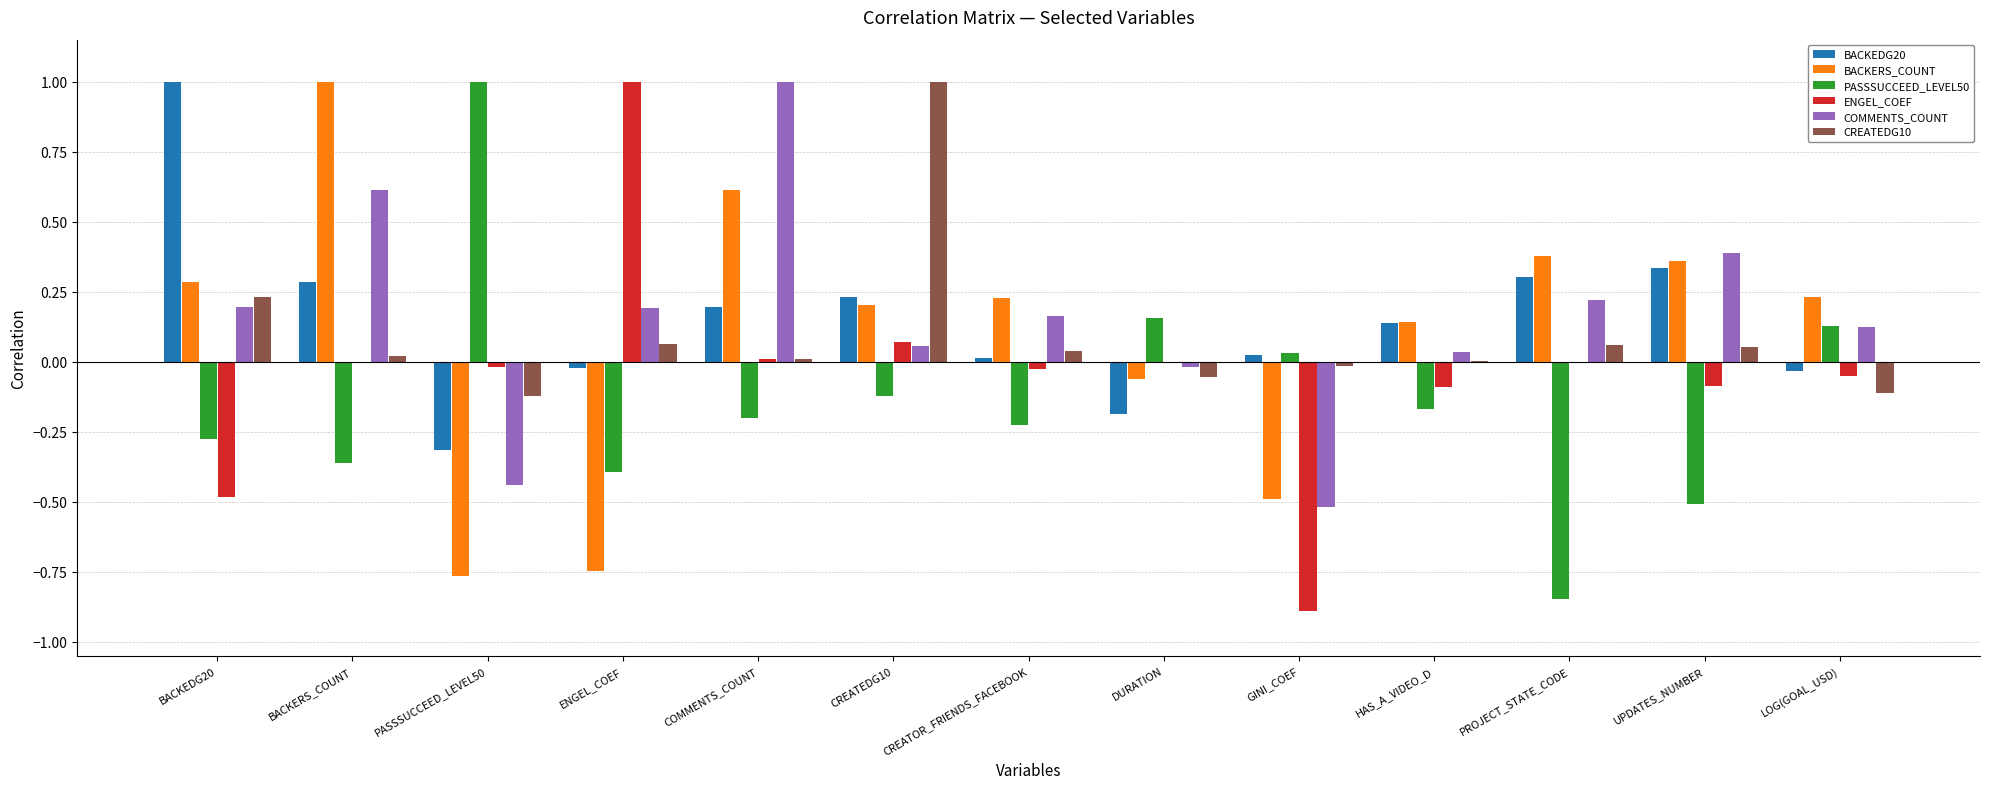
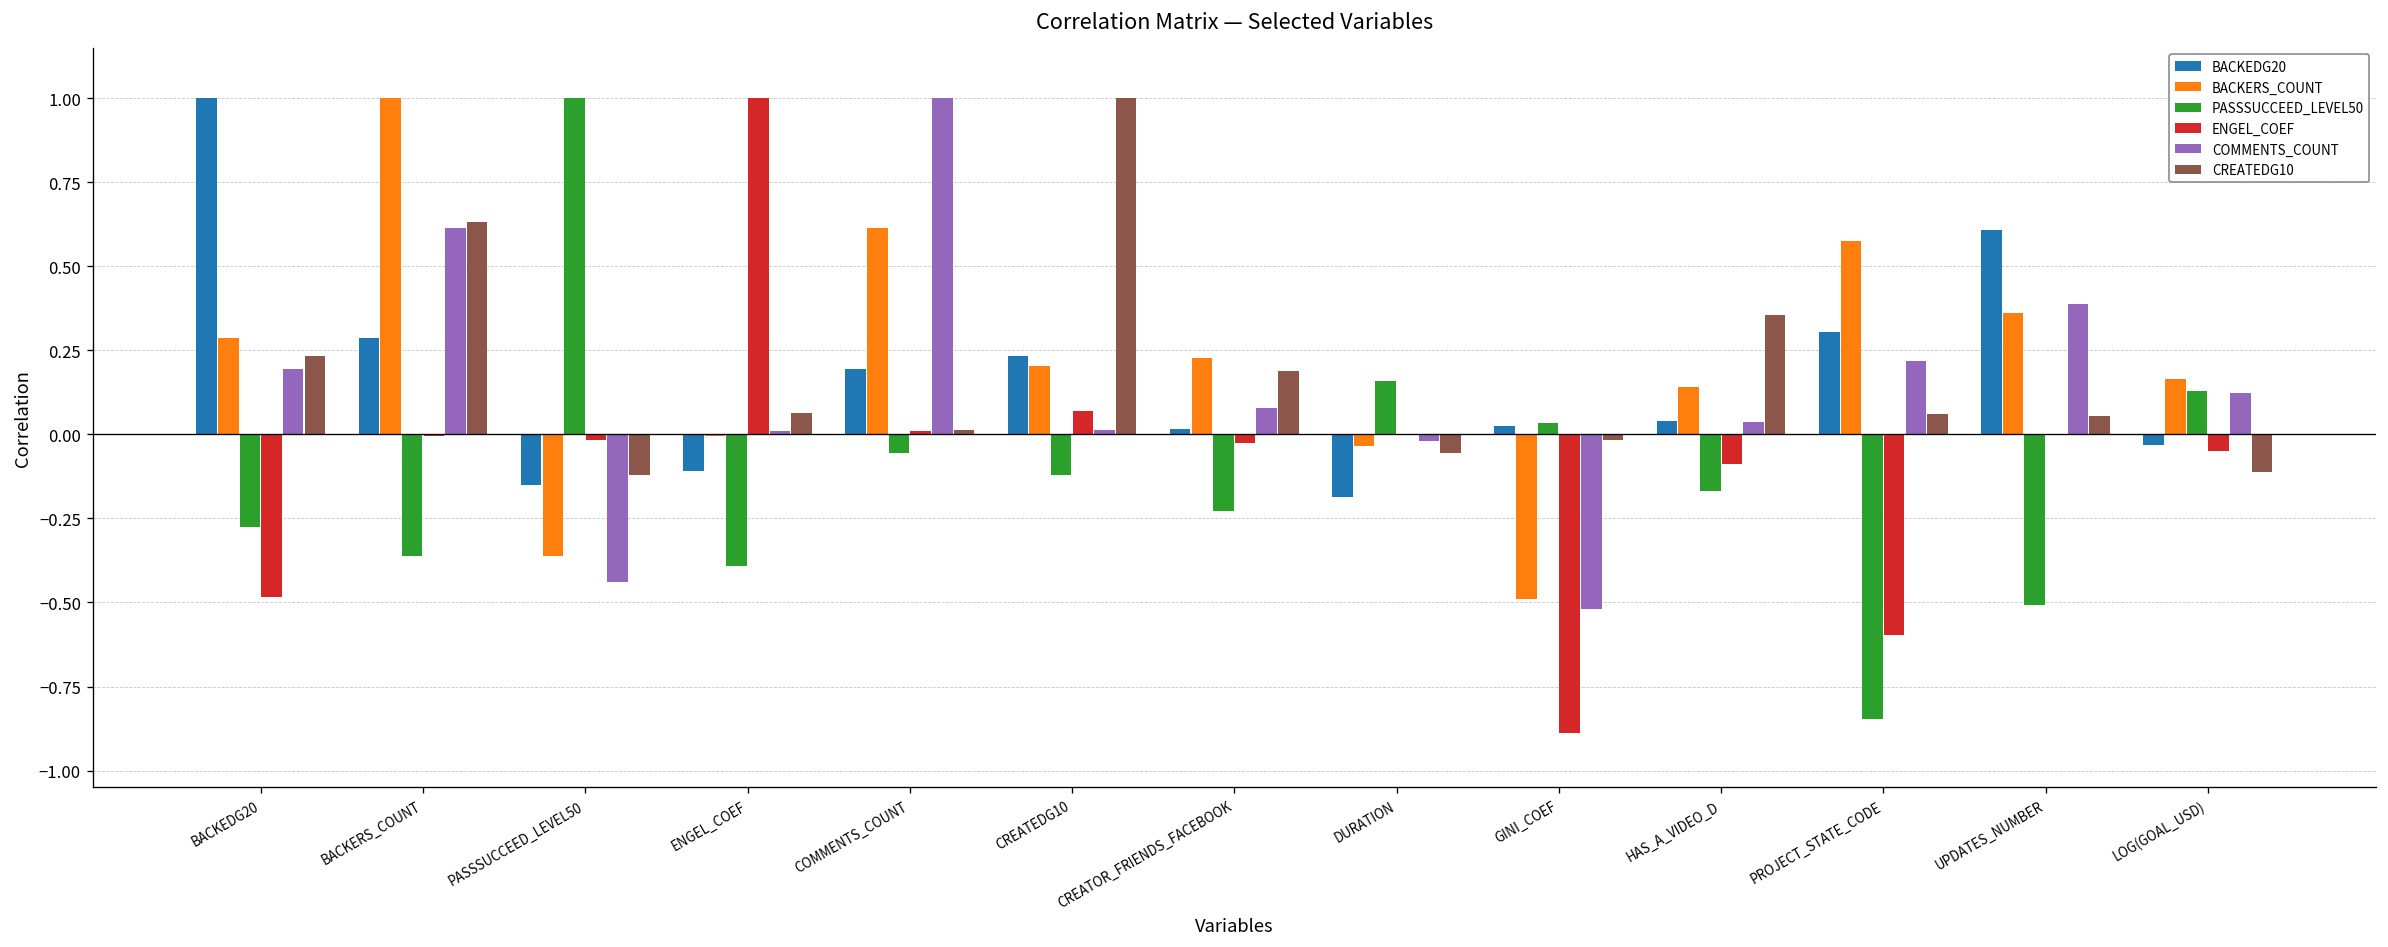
  {
    "BACKEDG20": {
      "BACKEDG20": 1.00,
      "BACKERS_COUNT": 0.29,
-     "PASSSUCCEED_LEVEL50": -0.32,
-     "ENGEL_COEF": -0.02,
+     "PASSSUCCEED_LEVEL50": -0.15,
+     "ENGEL_COEF": -0.11,
      "COMMENTS_COUNT": 0.20,
      "CREATEDG10": 0.23,
      "CREATOR_FRIENDS_FACEBOOK": 0.02,
      "DURATION": -0.19,
      "GINI_COEF": 0.02,
-     "HAS_A_VIDEO_D": 0.14,
+     "HAS_A_VIDEO_D": 0.04,
      "PROJECT_STATE_CODE": 0.30,
-     "UPDATES_NUMBER": 0.34,
+     "UPDATES_NUMBER": 0.61,
      "LOG(GOAL_USD)": -0.03
    },
    "BACKERS_COUNT": {
      "BACKEDG20": 0.29,
      "BACKERS_COUNT": 1.00,
-     "PASSSUCCEED_LEVEL50": -0.76,
-     "ENGEL_COEF": -0.75,
+     "PASSSUCCEED_LEVEL50": -0.36,
+     "ENGEL_COEF": -0.01,
      "COMMENTS_COUNT": 0.61,
      "CREATEDG10": 0.20,
      "CREATOR_FRIENDS_FACEBOOK": 0.23,
-     "DURATION": -0.06,
+     "DURATION": -0.03,
      "GINI_COEF": -0.49,
      "HAS_A_VIDEO_D": 0.14,
-     "PROJECT_STATE_CODE": 0.38,
+     "PROJECT_STATE_CODE": 0.58,
      "UPDATES_NUMBER": 0.36,
-     "LOG(GOAL_USD)": 0.23
+     "LOG(GOAL_USD)": 0.16
    },
    "PASSSUCCEED_LEVEL50": {
      "BACKEDG20": -0.28,
      "BACKERS_COUNT": -0.36,
      "PASSSUCCEED_LEVEL50": 1.00,
      "ENGEL_COEF": -0.39,
-     "COMMENTS_COUNT": -0.20,
+     "COMMENTS_COUNT": -0.06,
      "CREATEDG10": -0.12,
      "CREATOR_FRIENDS_FACEBOOK": -0.23,
      "DURATION": 0.16,
      "GINI_COEF": 0.03,
      "HAS_A_VIDEO_D": -0.17,
      "PROJECT_STATE_CODE": -0.85,
      "UPDATES_NUMBER": -0.51,
      "LOG(GOAL_USD)": 0.13
    },
    "ENGEL_COEF": {
      "BACKEDG20": -0.48,
      "PASSSUCCEED_LEVEL50": -0.02,
      "ENGEL_COEF": 1.00,
      "COMMENTS_COUNT": 0.01,
      "CREATEDG10": 0.07,
      "CREATOR_FRIENDS_FACEBOOK": -0.03,
      "GINI_COEF": -0.89,
      "HAS_A_VIDEO_D": -0.09,
-     "PROJECT_STATE_CODE": 0.00,
-     "UPDATES_NUMBER": -0.09,
+     "PROJECT_STATE_CODE": -0.60,
+     "UPDATES_NUMBER": 0.00,
      "LOG(GOAL_USD)": -0.05
    },
    "COMMENTS_COUNT": {
      "BACKEDG20": 0.20,
      "BACKERS_COUNT": 0.61,
      "PASSSUCCEED_LEVEL50": -0.44,
-     "ENGEL_COEF": 0.19,
+     "ENGEL_COEF": 0.01,
      "COMMENTS_COUNT": 1.00,
-     "CREATEDG10": 0.06,
-     "CREATOR_FRIENDS_FACEBOOK": 0.16,
+     "CREATEDG10": 0.01,
+     "CREATOR_FRIENDS_FACEBOOK": 0.08,
      "DURATION": -0.02,
      "GINI_COEF": -0.52,
      "HAS_A_VIDEO_D": 0.04,
      "PROJECT_STATE_CODE": 0.22,
      "UPDATES_NUMBER": 0.39,
      "LOG(GOAL_USD)": 0.12
    },
    "CREATEDG10": {
      "BACKEDG20": 0.23,
-     "BACKERS_COUNT": 0.02,
+     "BACKERS_COUNT": 0.63,
      "PASSSUCCEED_LEVEL50": -0.12,
      "ENGEL_COEF": 0.06,
      "COMMENTS_COUNT": 0.01,
      "CREATEDG10": 1.00,
-     "CREATOR_FRIENDS_FACEBOOK": 0.04,
+     "CREATOR_FRIENDS_FACEBOOK": 0.19,
      "DURATION": -0.06,
      "GINI_COEF": -0.02,
-     "HAS_A_VIDEO_D": 0.00,
+     "HAS_A_VIDEO_D": 0.35,
      "PROJECT_STATE_CODE": 0.06,
      "UPDATES_NUMBER": 0.05,
      "LOG(GOAL_USD)": -0.11
    }
  }
